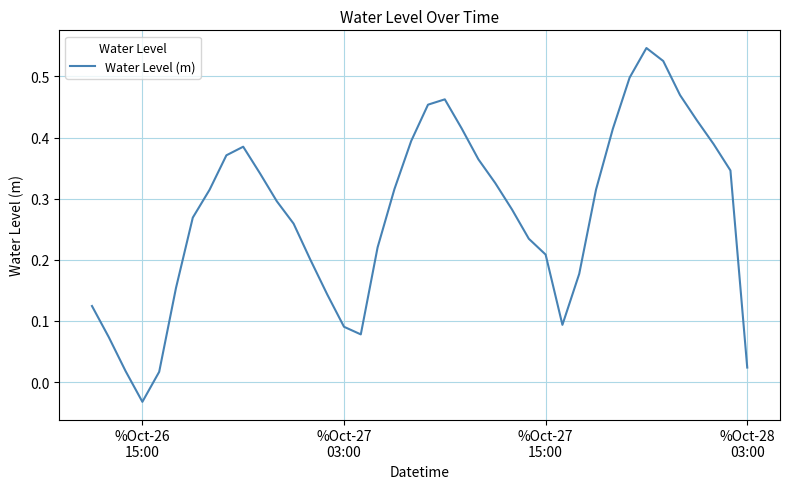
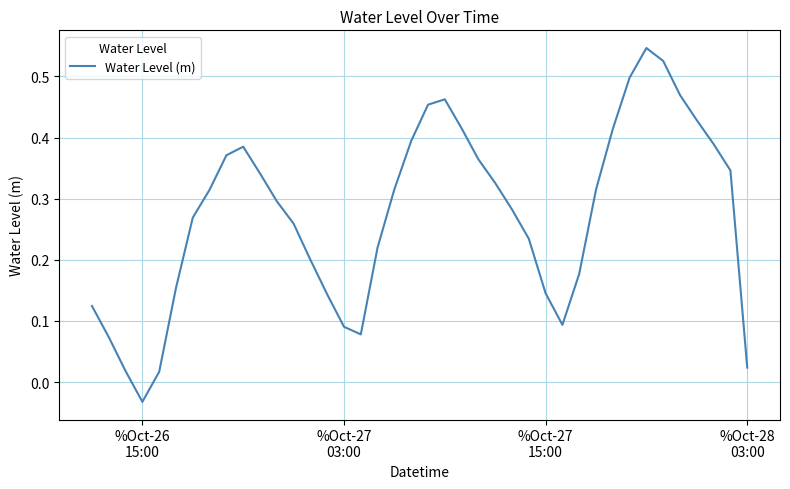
  {
    "%Oct-26 15:00": -0.03,
    "%Oct-27 03:00": 0.09,
-   "%Oct-27 15:00": 0.21,
+   "%Oct-27 15:00": 0.15,
    "%Oct-28 03:00": 0.02
  }
